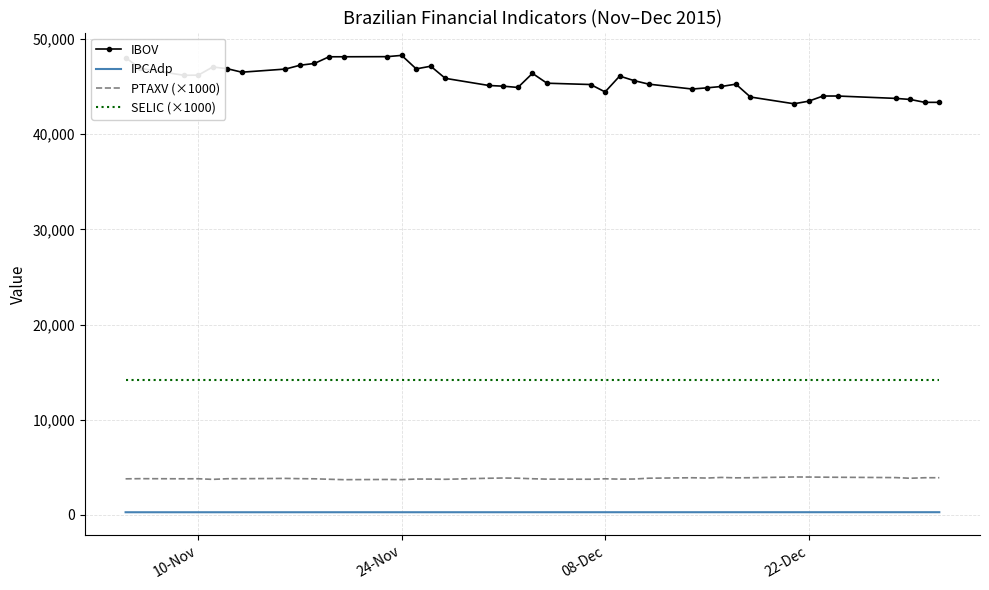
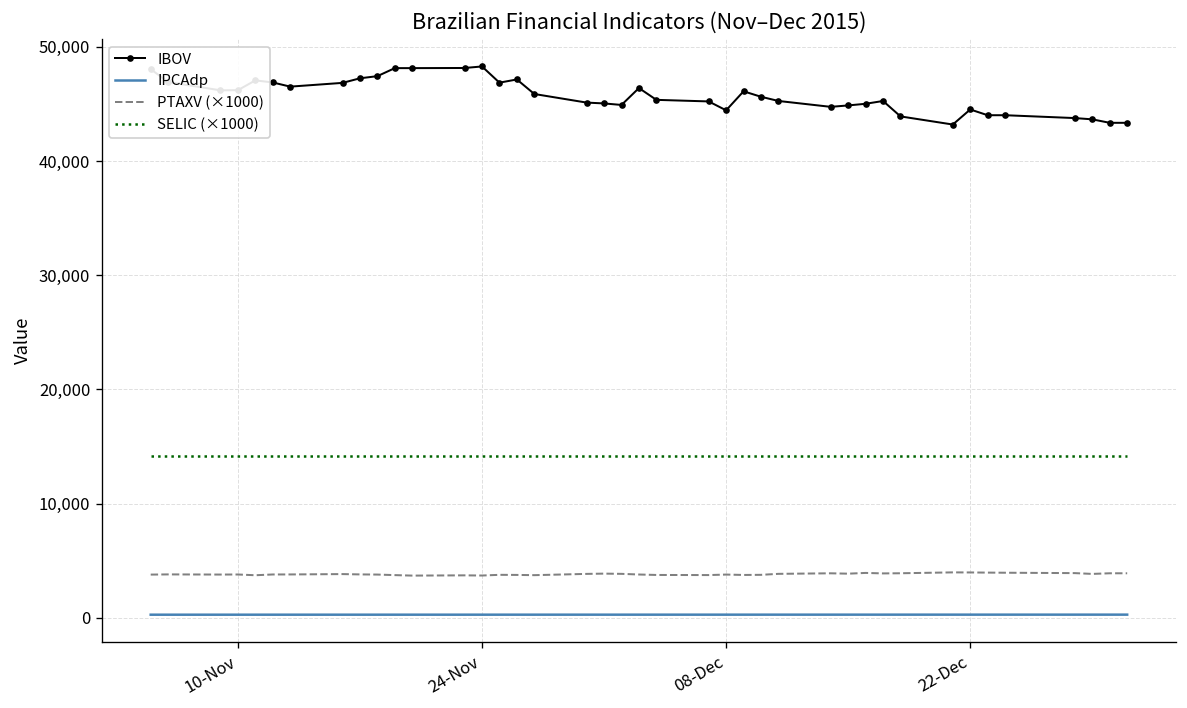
  {
    "IBOV": {
      "24-Nov": "48,000",
      "08-Dec": "44,000",
-     "22-Dec": "43,000"
+     "22-Dec": "45,000"
    },
    "IPCAdp": {
      "10-Nov": "0",
      "24-Nov": "0",
      "08-Dec": "0",
      "22-Dec": "0"
    },
    "PTAXV (×1000)": {
      "10-Nov": "4,000",
      "24-Nov": "4,000",
      "08-Dec": "4,000",
      "22-Dec": "4,000"
    },
    "SELIC (×1000)": {
      "10-Nov": "14,000",
      "24-Nov": "14,000",
      "08-Dec": "14,000",
      "22-Dec": "14,000"
    }
  }
